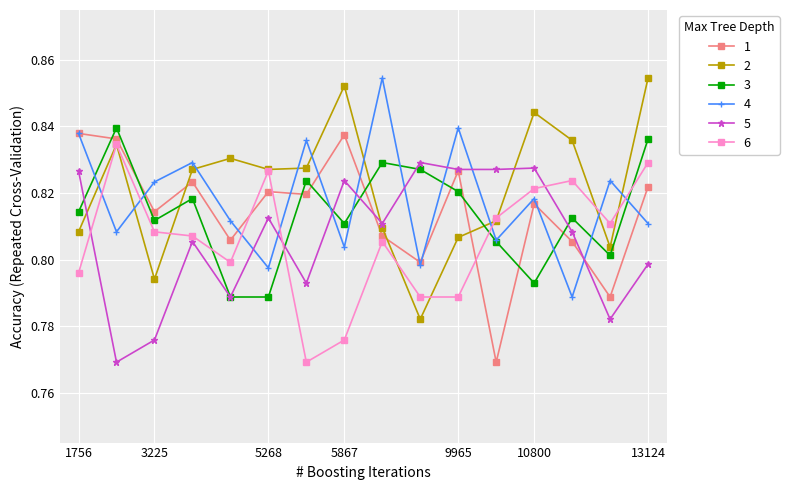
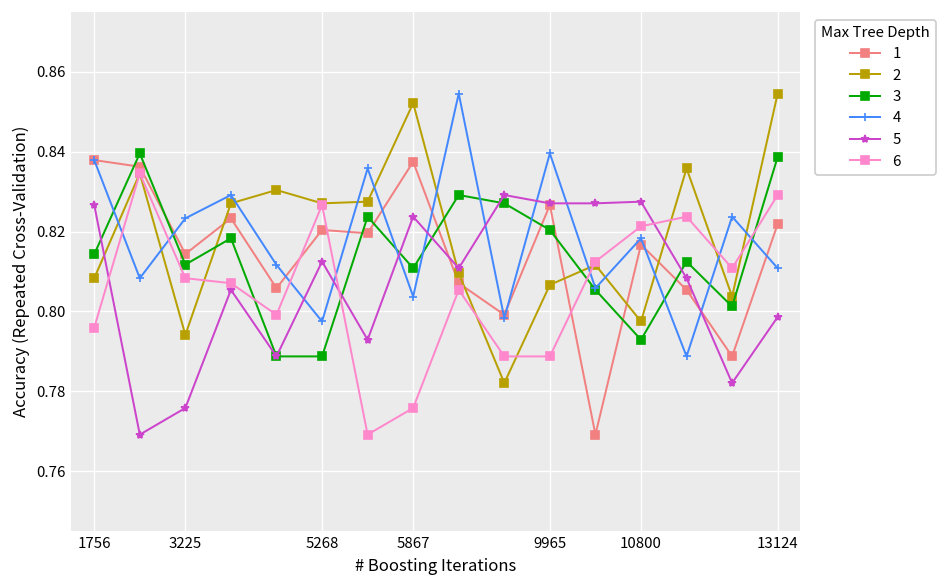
  {
    "1": {
      "3225": 0.814,
      "5268": 0.820,
      "5867": 0.838,
      "10800": 0.817,
      "13124": 0.822
    },
    "2": {
      "1756": 0.808,
      "3225": 0.794,
      "5867": 0.852,
      "9965": 0.807,
-     "10800": 0.844,
+     "10800": 0.798,
      "13124": 0.855
    },
    "3": {
      "1756": 0.814,
      "3225": 0.812,
      "5268": 0.789,
      "5867": 0.811,
      "9965": 0.820,
      "10800": 0.793,
-     "13124": 0.836
+     "13124": 0.839
    },
    "4": {
      "3225": 0.823,
      "5268": 0.798,
      "5867": 0.804,
      "9965": 0.840,
      "10800": 0.818,
      "13124": 0.811
    },
    "5": {
      "1756": 0.827,
      "3225": 0.776,
      "5268": 0.813,
      "5867": 0.824,
      "10800": 0.828,
      "13124": 0.799
    },
    "6": {
      "1756": 0.796,
      "3225": 0.808,
      "5867": 0.776,
      "9965": 0.789,
      "10800": 0.821,
      "13124": 0.829
    }
  }
